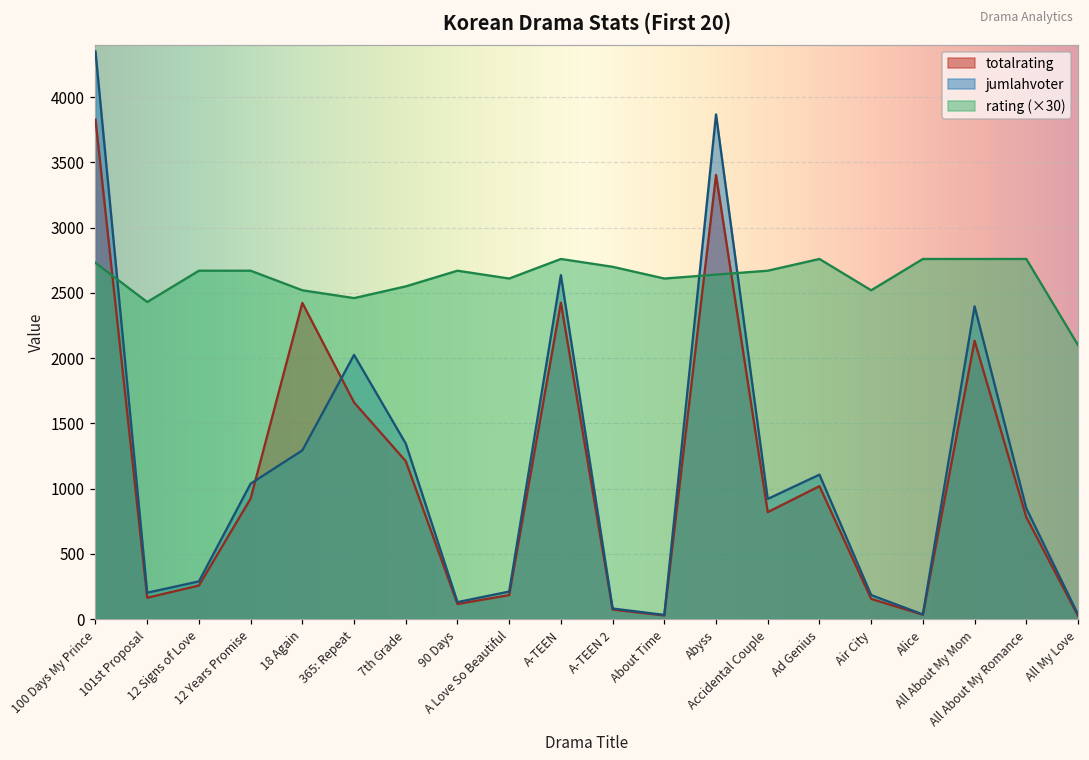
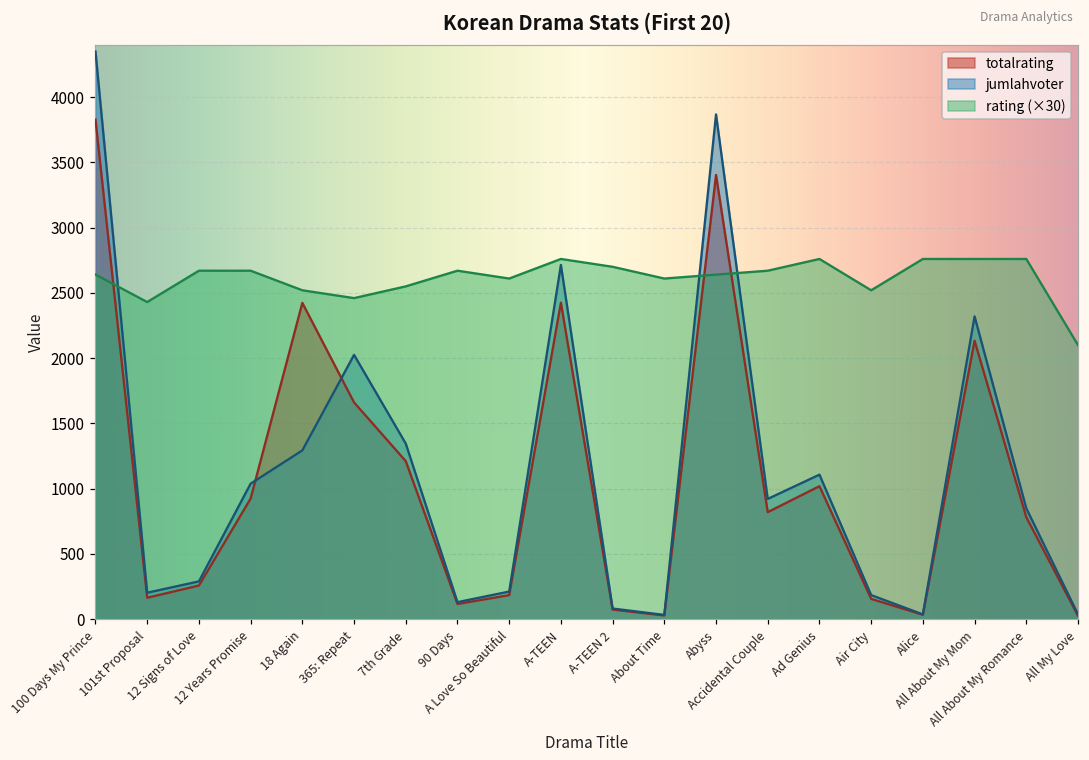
  {
    "totalrating": {
      "100 Days My Prince": 3830,
      "101st Proposal": 160,
      "12 Signs of Love": 260,
      "12 Years Promise": 920,
      "18 Again": 2420,
      "365: Repeat": 1660,
      "7th Grade": 1210,
      "A Love So Beautiful": 180,
      "A-TEEN": 2430,
      "Abyss": 3400,
      "Accidental Couple": 820,
      "Ad Genius": 1020,
      "Air City": 150,
      "All About My Mom": 2130,
      "All About My Romance": 780
    },
    "jumlahvoter": {
      "100 Days My Prince": 4350,
      "101st Proposal": 200,
      "12 Signs of Love": 290,
      "12 Years Promise": 1040,
      "18 Again": 1290,
      "365: Repeat": 2030,
      "7th Grade": 1350,
      "A Love So Beautiful": 210,
-     "A-TEEN": 2640,
+     "A-TEEN": 2710,
      "Abyss": 3870,
      "Accidental Couple": 920,
      "Ad Genius": 1110,
      "Air City": 180,
-     "All About My Mom": 2400,
+     "All About My Mom": 2320,
      "All About My Romance": 850
    },
    "rating (×30)": {
-     "100 Days My Prince": 2730,
+     "100 Days My Prince": 2640,
      "101st Proposal": 2430,
      "12 Signs of Love": 2670,
      "12 Years Promise": 2670,
      "18 Again": 2520,
      "365: Repeat": 2460,
      "7th Grade": 2550,
      "90 Days": 2670,
      "A Love So Beautiful": 2610,
      "A-TEEN": 2760,
      "A-TEEN 2": 2700,
      "About Time": 2610,
      "Abyss": 2640,
      "Accidental Couple": 2670,
      "Ad Genius": 2760,
      "Air City": 2520,
      "Alice": 2760,
      "All About My Mom": 2760,
      "All About My Romance": 2760,
      "All My Love": 2100
    }
  }
